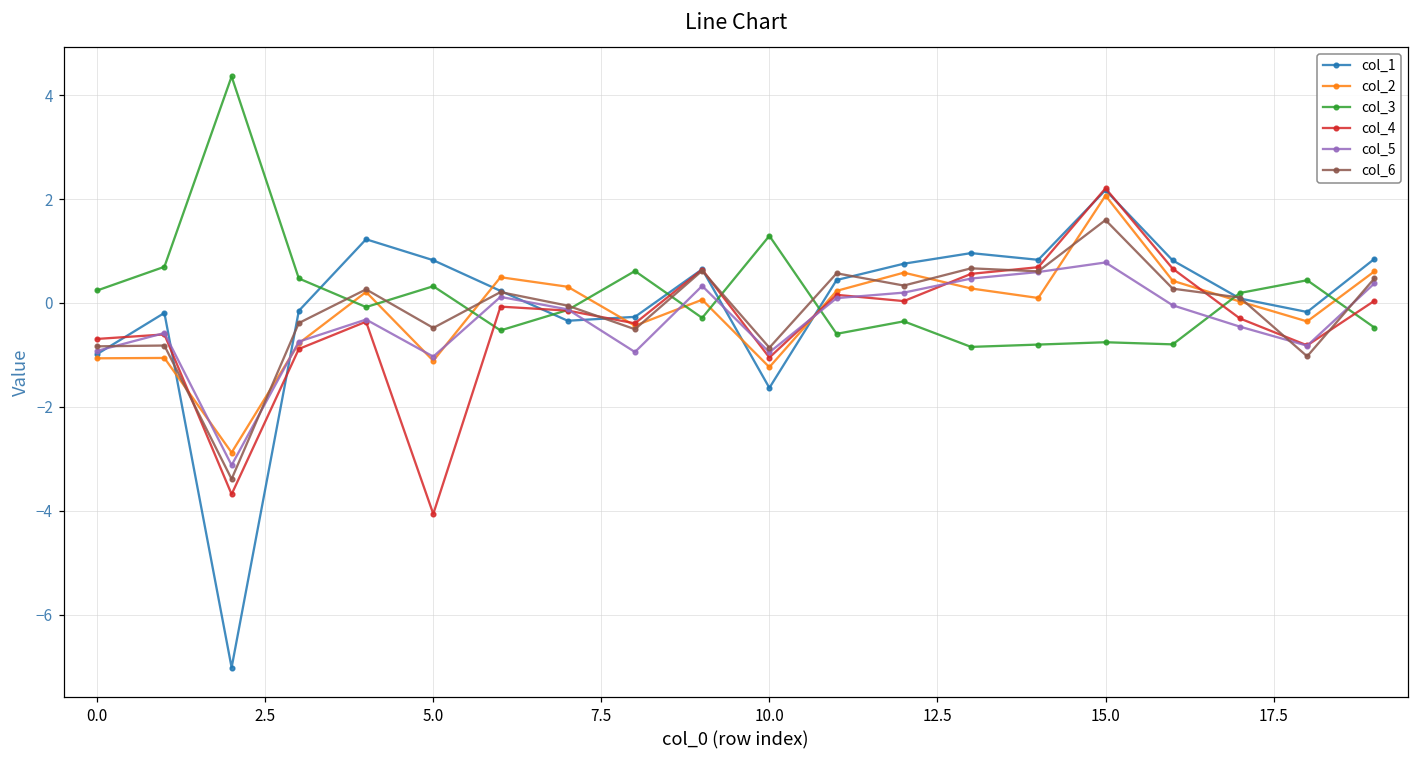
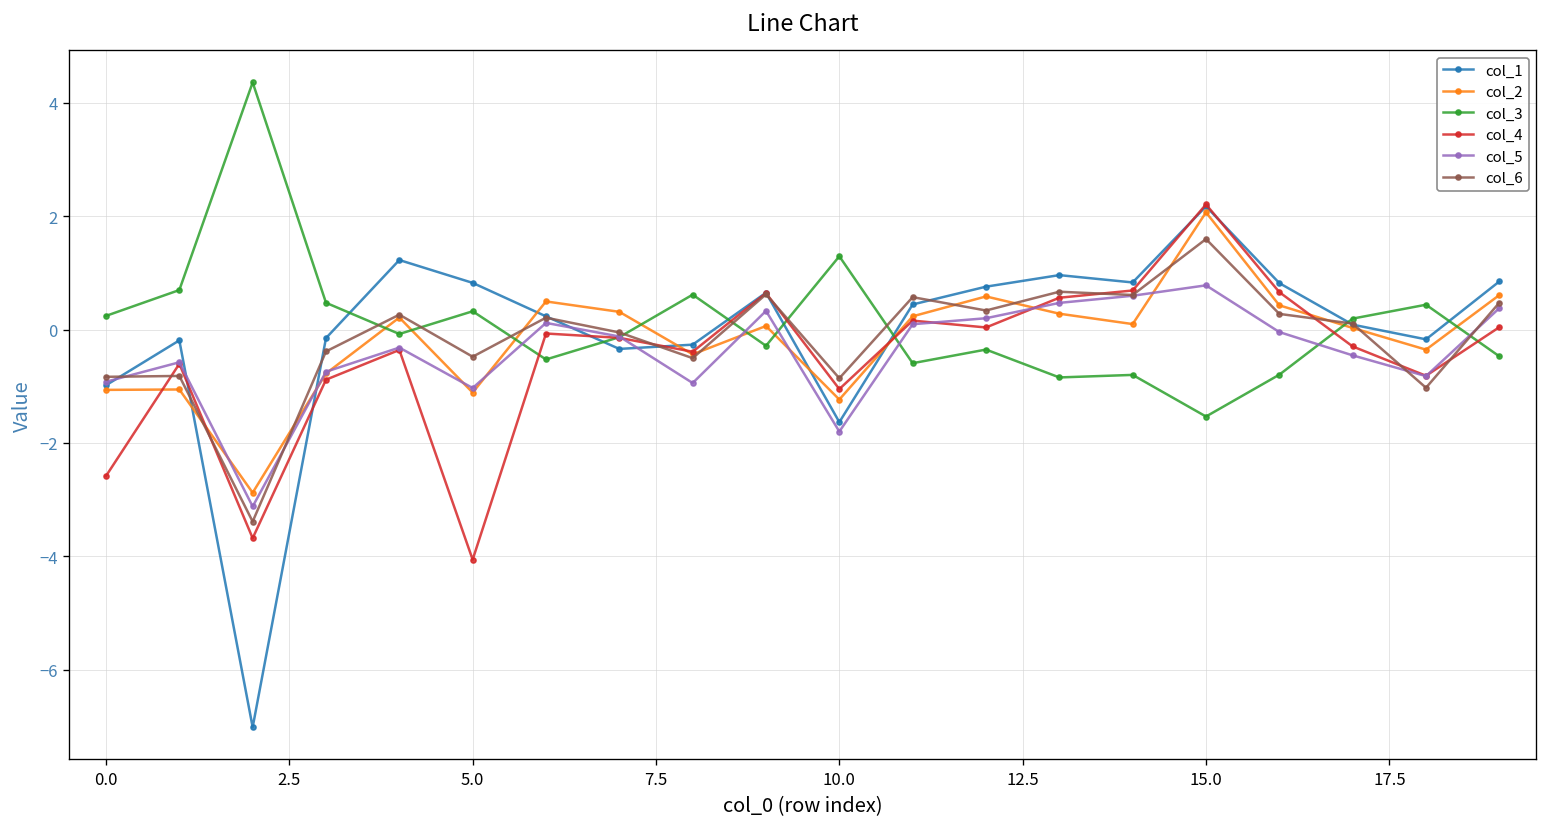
  {
    "col_1": {
      "0.0": -1.0,
      "5.0": 0.8,
      "10.0": -1.6
    },
    "col_2": {
      "0.0": -1.1,
      "5.0": -1.1,
      "10.0": -1.2,
      "15.0": 2.1
    },
    "col_3": {
      "0.0": 0.2,
      "5.0": 0.3,
      "10.0": 1.3,
-     "15.0": -0.8
+     "15.0": -1.5
    },
    "col_4": {
-     "0.0": -0.7,
+     "0.0": -2.6,
      "5.0": -4.1,
      "10.0": -1.0
    },
    "col_5": {
      "0.0": -0.9,
      "5.0": -1.0,
-     "10.0": -0.9,
+     "10.0": -1.8,
      "15.0": 0.8
    },
    "col_6": {
      "0.0": -0.8,
      "5.0": -0.5,
      "10.0": -0.9,
      "15.0": 1.6
    }
  }
